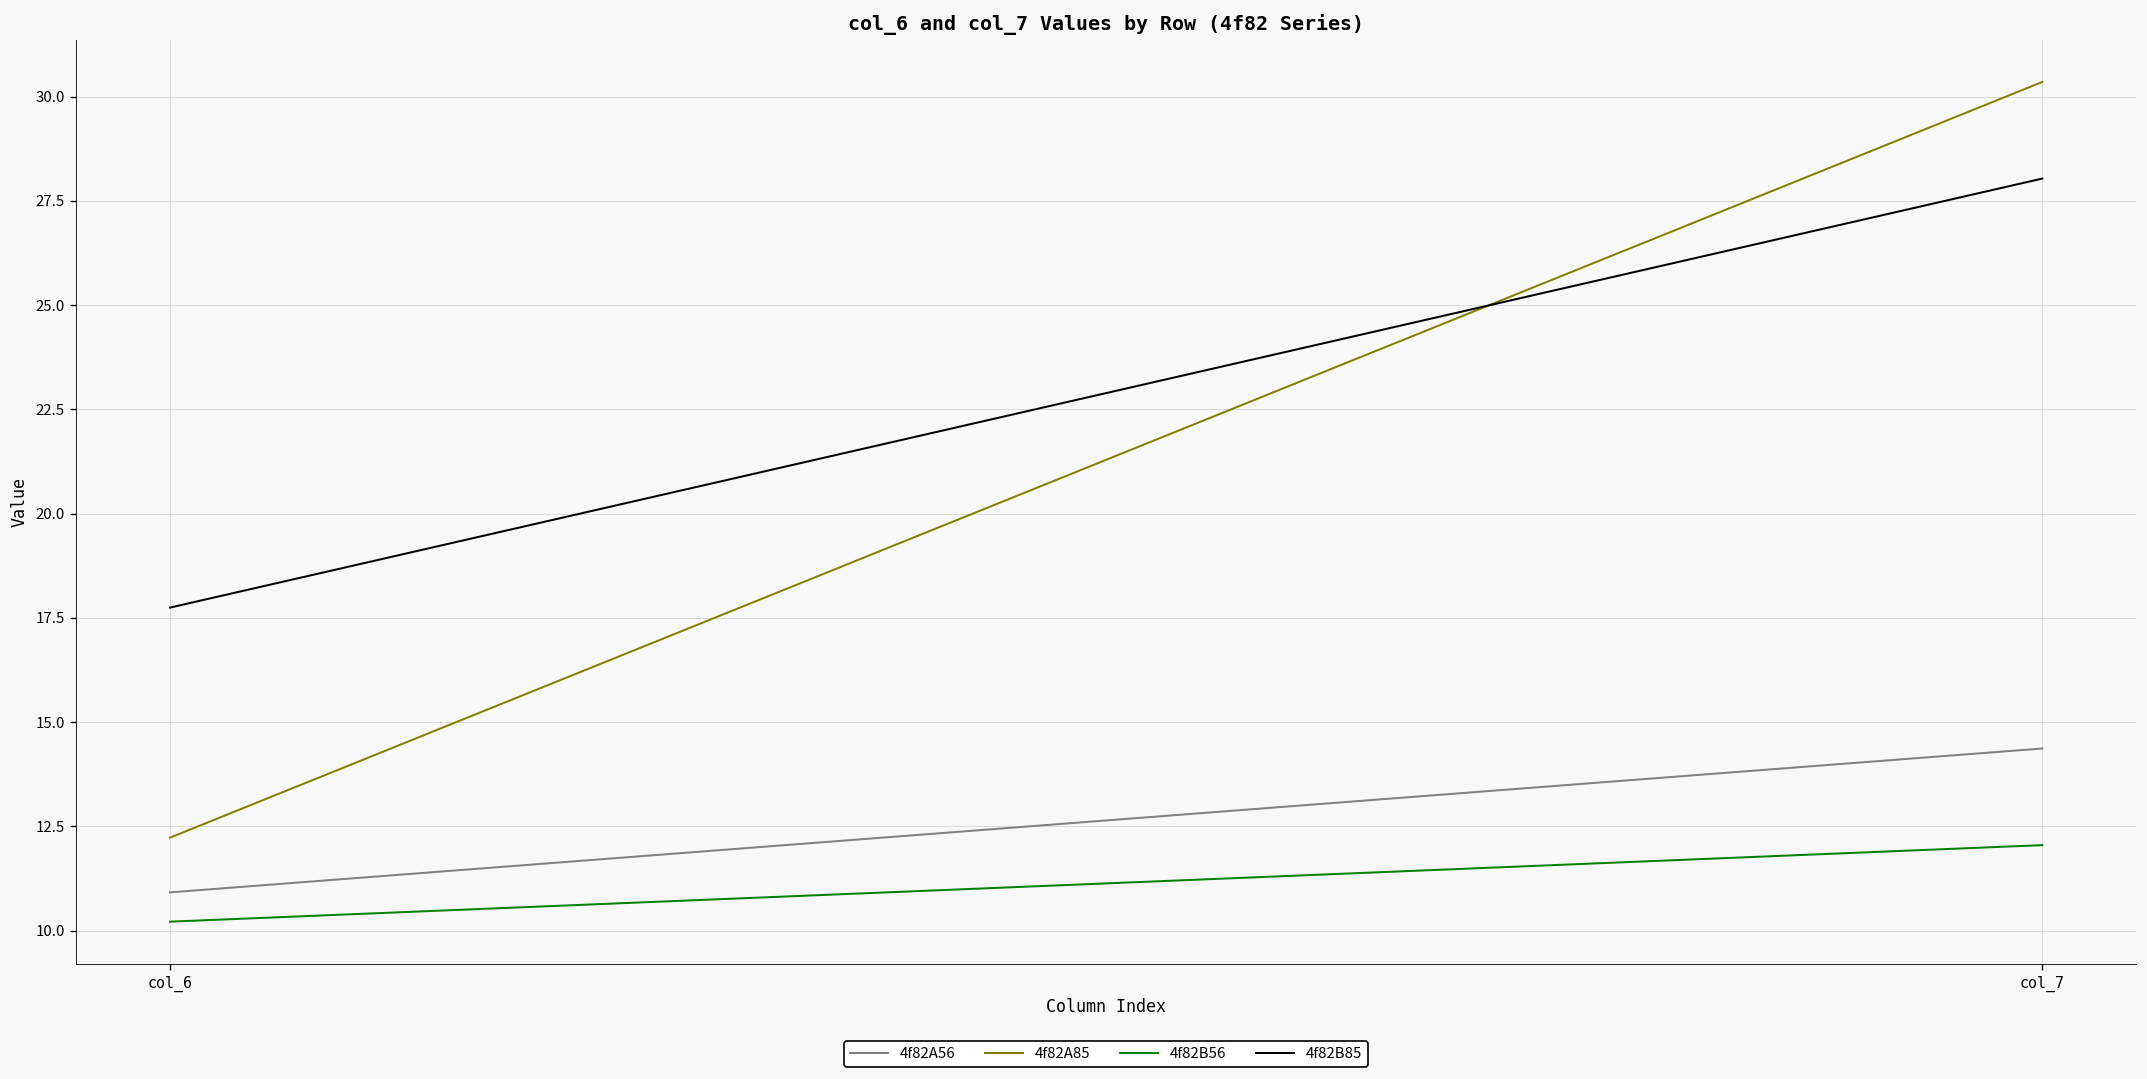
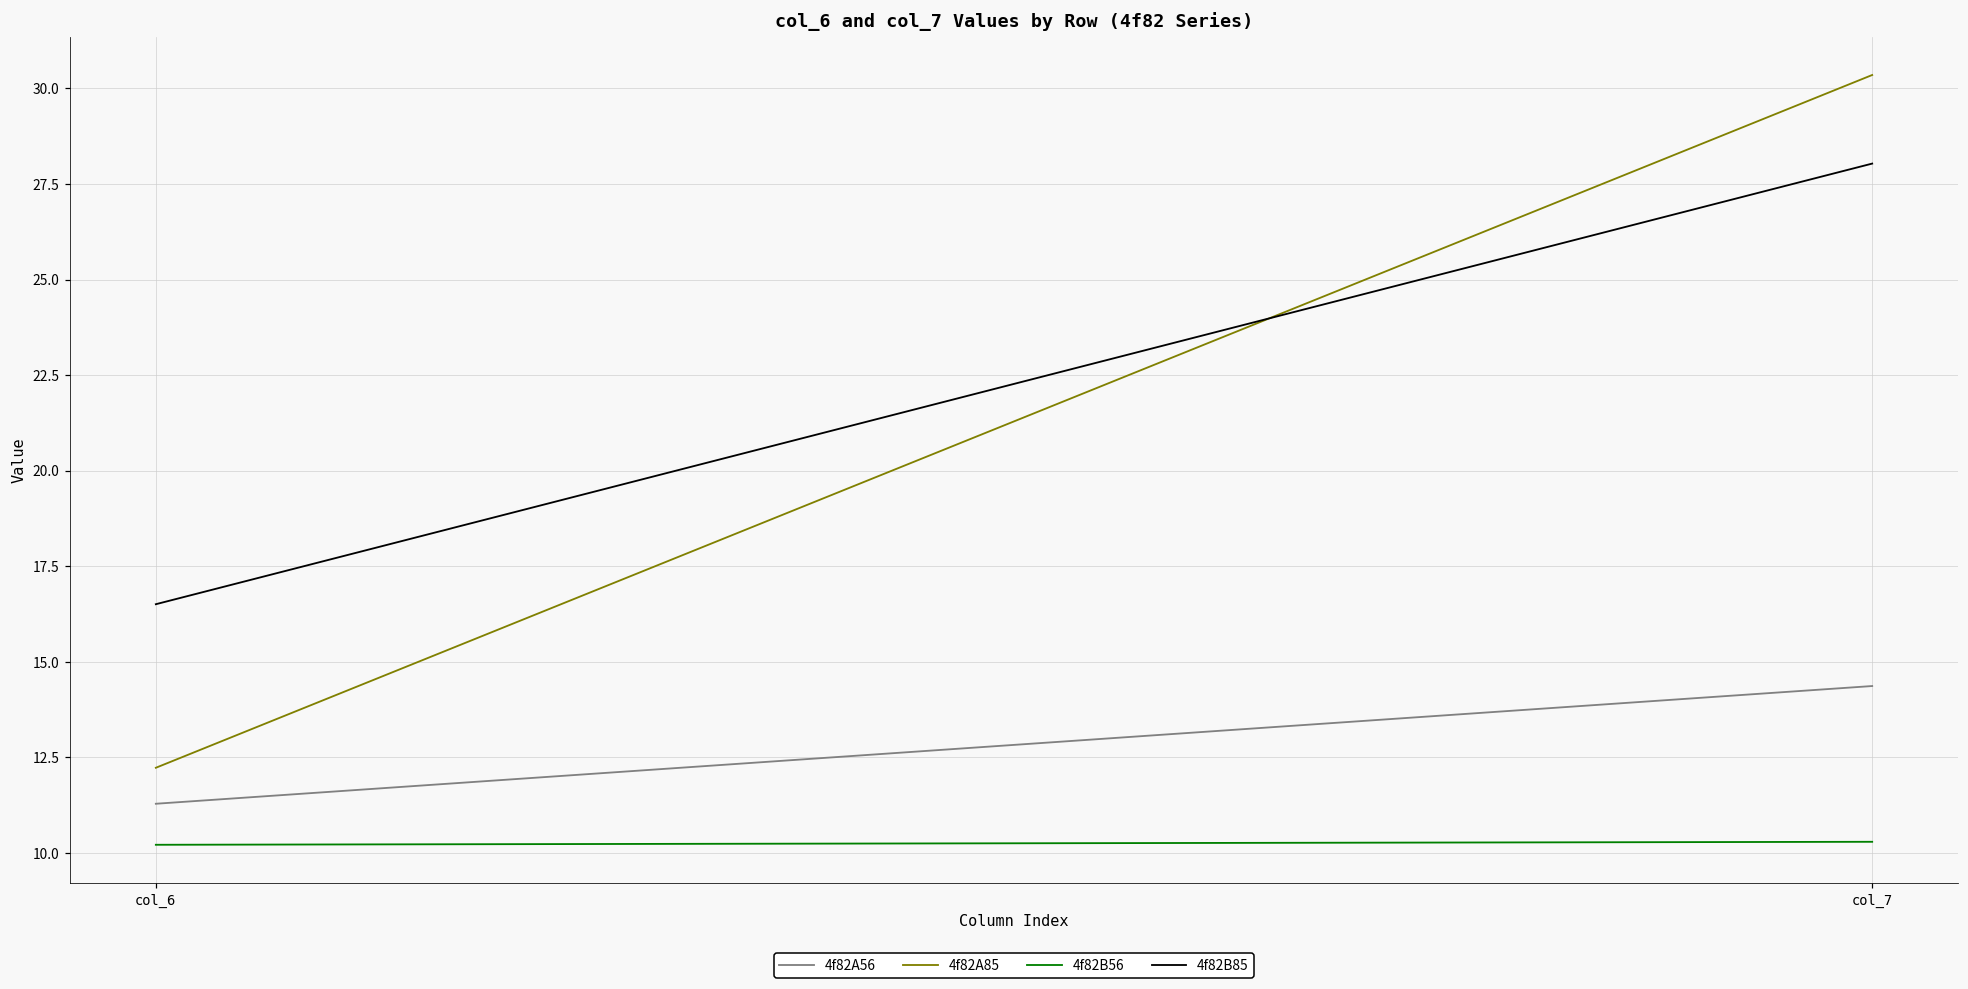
  {
    "4f82A56": {
-     "col_6": 10.9,
+     "col_6": 11.3,
      "col_7": 14.4
    },
    "4f82A85": {
      "col_6": 12.2,
      "col_7": 30.4
    },
    "4f82B56": {
      "col_6": 10.2,
-     "col_7": 12.1
+     "col_7": 10.3
    },
    "4f82B85": {
-     "col_6": 17.7,
+     "col_6": 16.5,
      "col_7": 28.0
    }
  }
